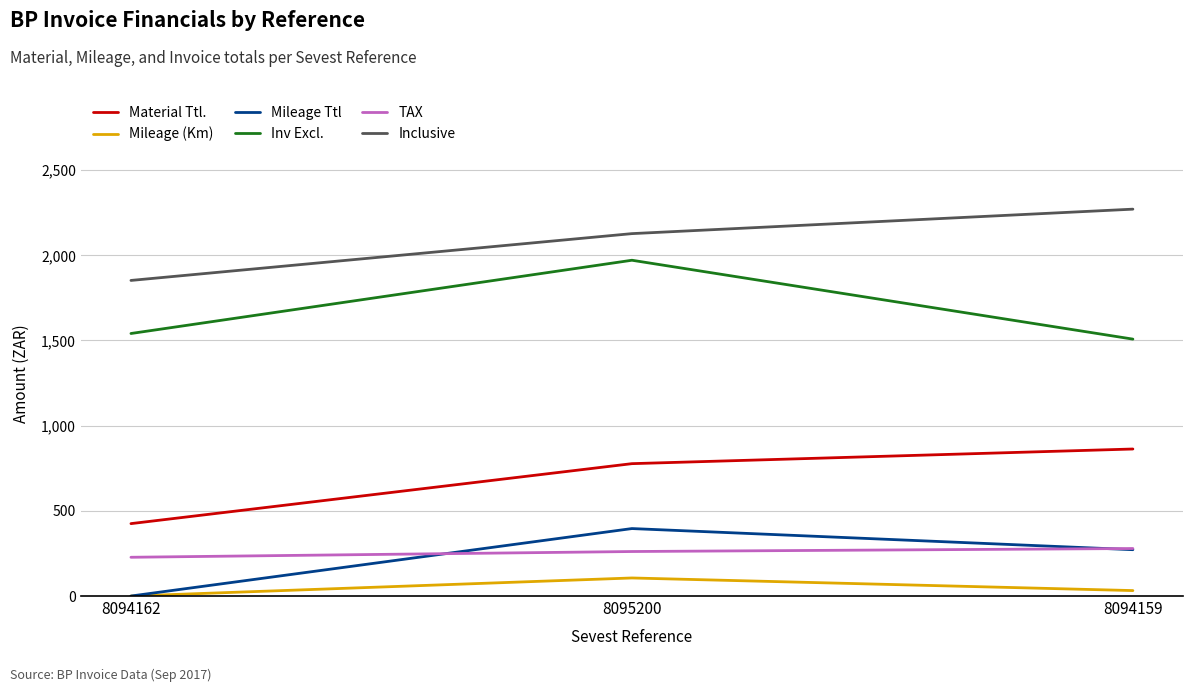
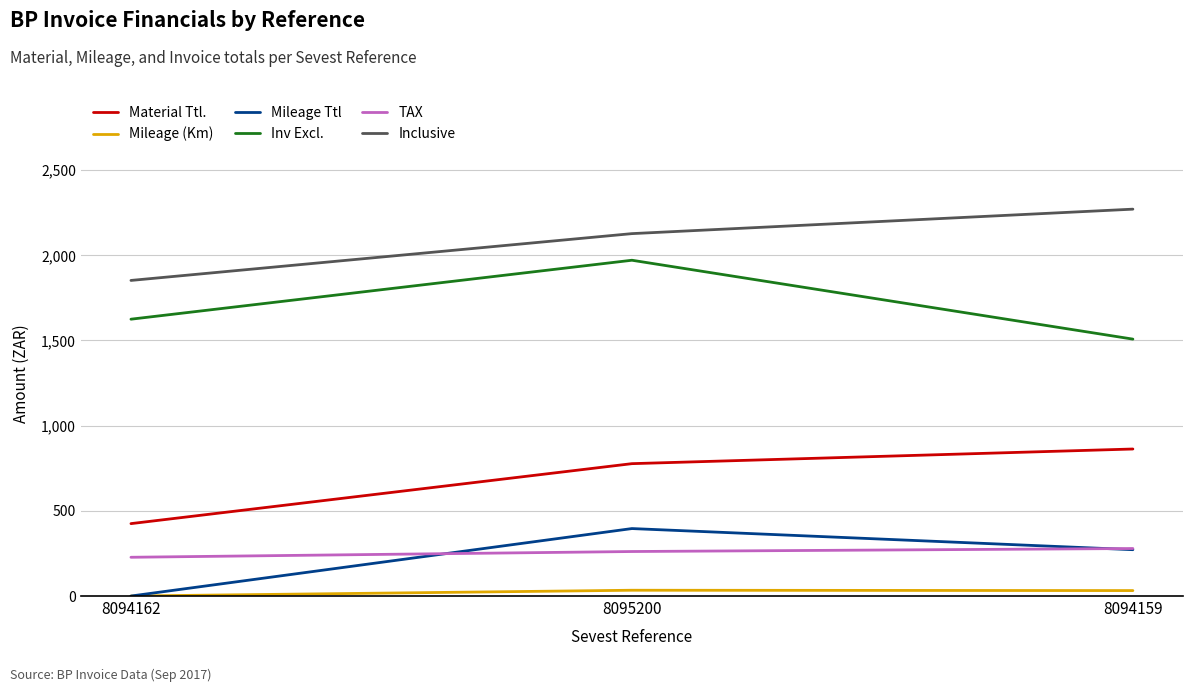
  {
    "Material Ttl.": {
      "8094162": "430",
      "8095200": "780",
      "8094159": "860"
    },
    "Mileage (Km)": {
-     "8095200": "110",
+     "8095200": "30",
      "8094159": "30"
    },
    "Mileage Ttl": {
      "8095200": "400"
    },
    "Inv Excl.": {
-     "8094162": "1,540",
+     "8094162": "1,630",
      "8095200": "1,970",
      "8094159": "1,510"
    },
    "TAX": {
      "8094162": "230",
      "8095200": "260"
    },
    "Inclusive": {
      "8094162": "1,850",
      "8095200": "2,130",
      "8094159": "2,270"
    }
  }
